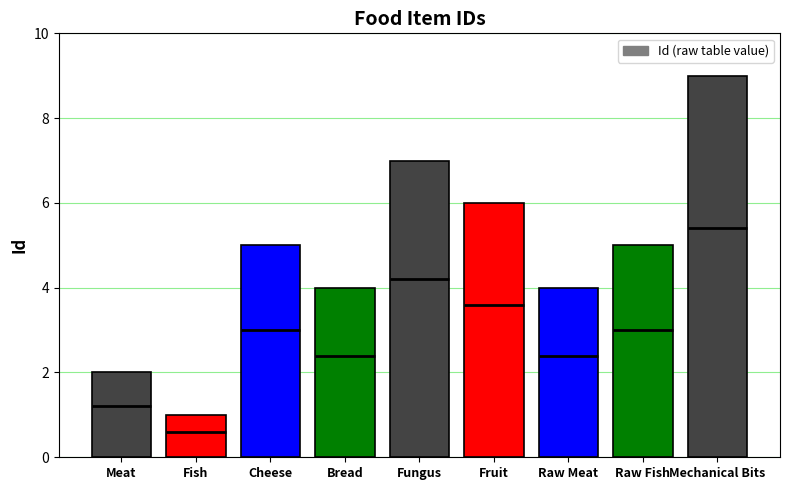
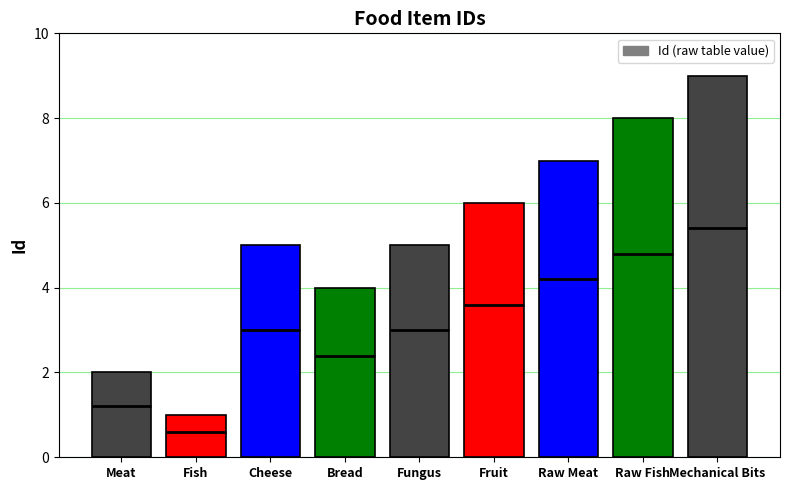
  {
    "Meat": 2,
    "Fish": 1,
    "Cheese": 5,
    "Bread": 4,
-   "Fungus": 7,
+   "Fungus": 5,
    "Fruit": 6,
-   "Raw Meat": 4,
-   "Raw Fish": 5,
+   "Raw Meat": 7,
+   "Raw Fish": 8,
    "Mechanical Bits": 9
  }
